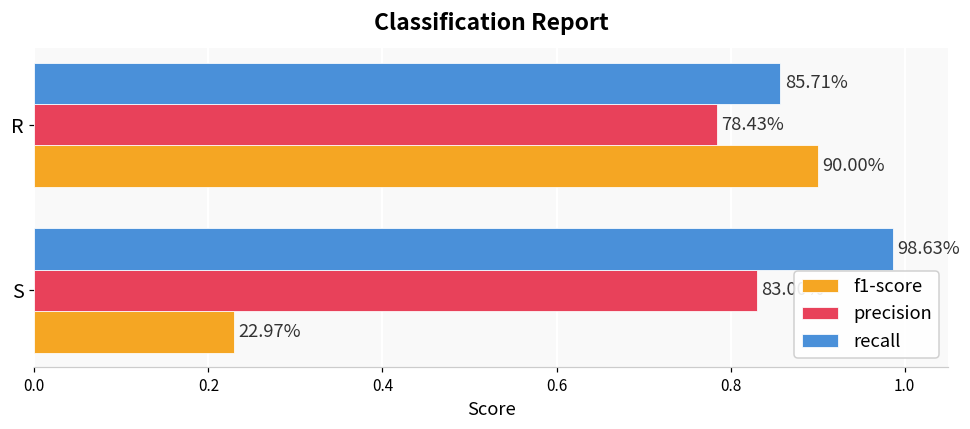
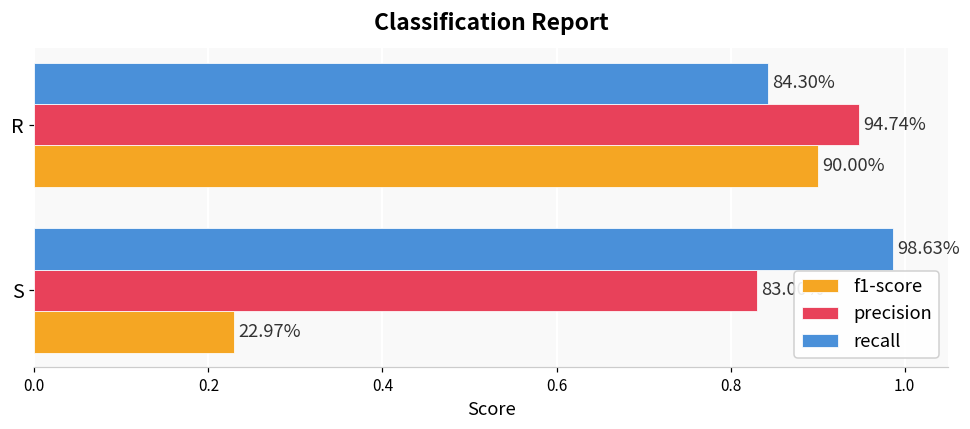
  {
    "f1-score": {
      "R": "90.00%",
      "S": "22.97%"
    },
    "precision": {
-     "R": "78.43%"
+     "R": "94.74%"
    },
    "recall": {
-     "R": "85.71%",
+     "R": "84.30%",
      "S": "98.63%"
    }
  }
